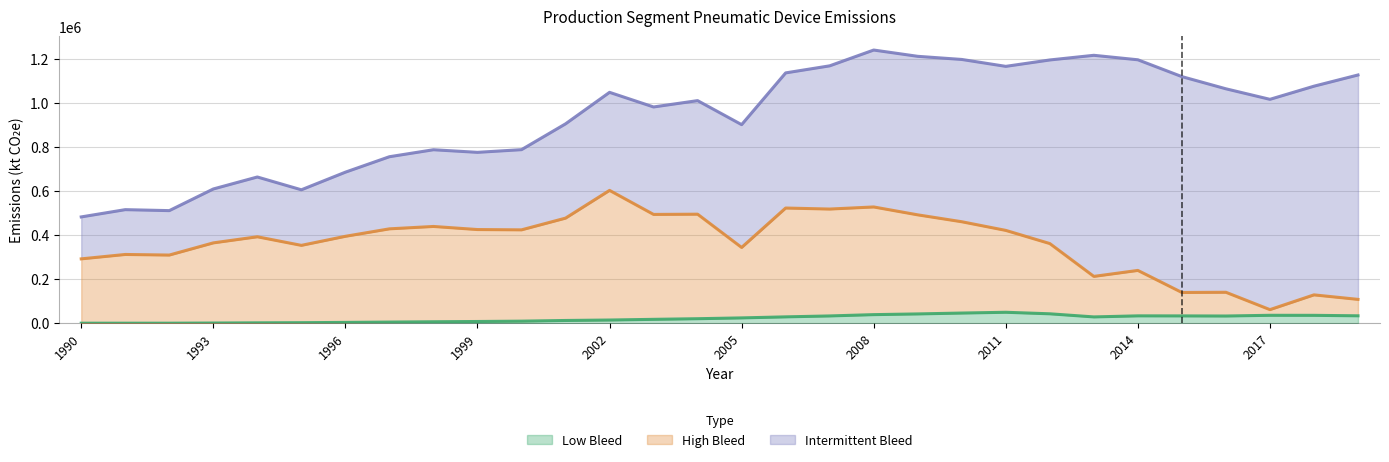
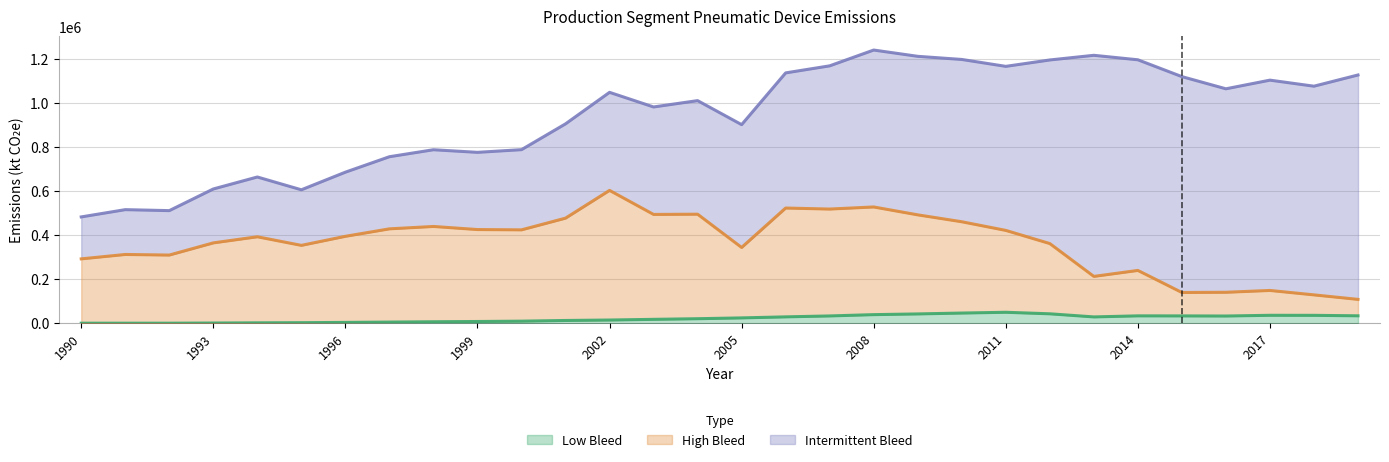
  {
    "High Bleed": {
      "1990": 290000,
      "1993": 360000,
      "1996": 390000,
      "1999": 420000,
      "2002": 590000,
      "2005": 320000,
      "2008": 490000,
      "2011": 370000,
      "2014": 210000,
-     "2017": 30000
+     "2017": 110000
    }
  }
